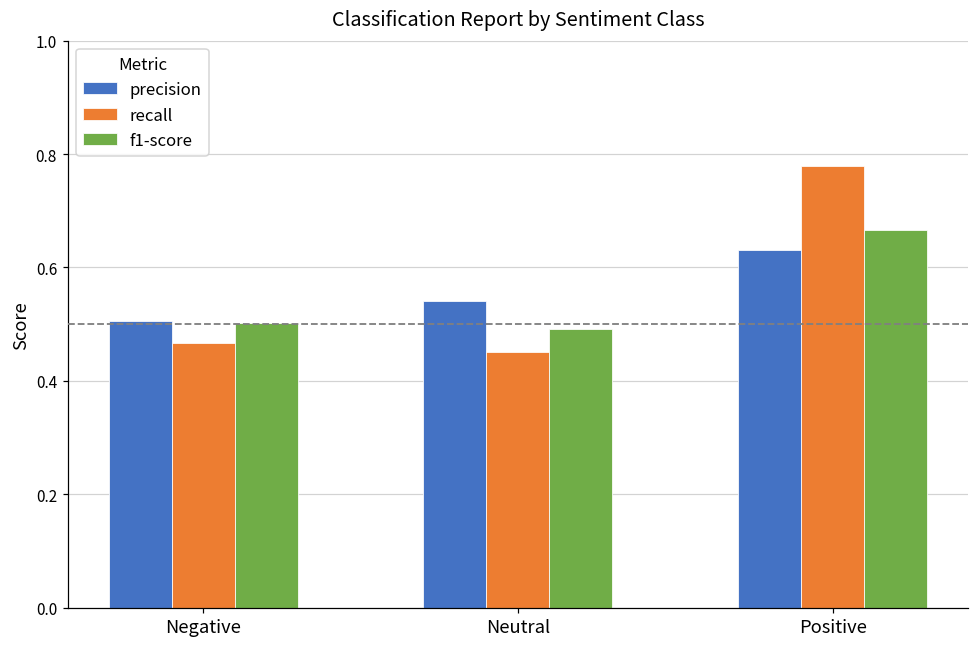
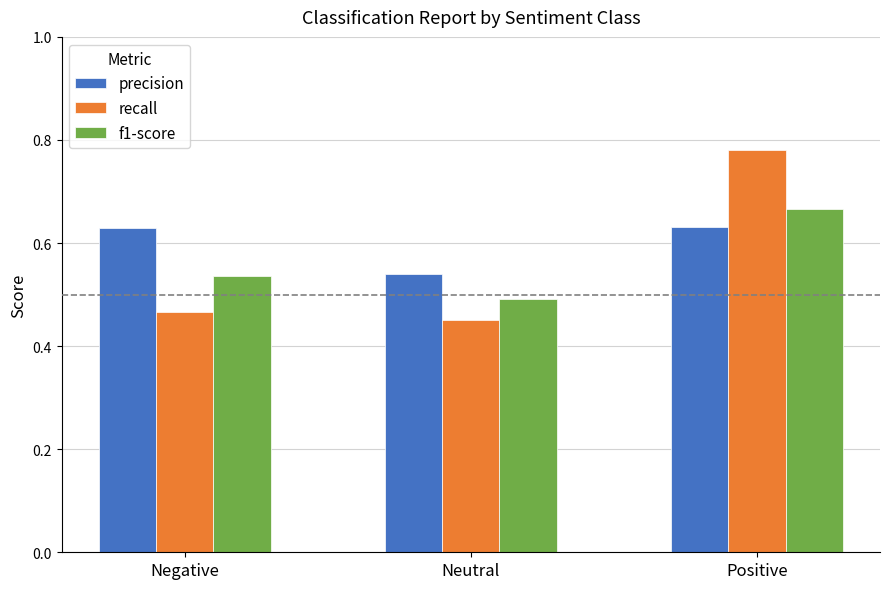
  {
    "precision": {
-     "Negative": 0.51,
+     "Negative": 0.63,
      "Neutral": 0.54,
      "Positive": 0.63
    },
    "recall": {
      "Negative": 0.47,
      "Neutral": 0.45,
      "Positive": 0.78
    },
    "f1-score": {
-     "Negative": 0.50,
+     "Negative": 0.54,
      "Neutral": 0.49,
      "Positive": 0.67
    }
  }
